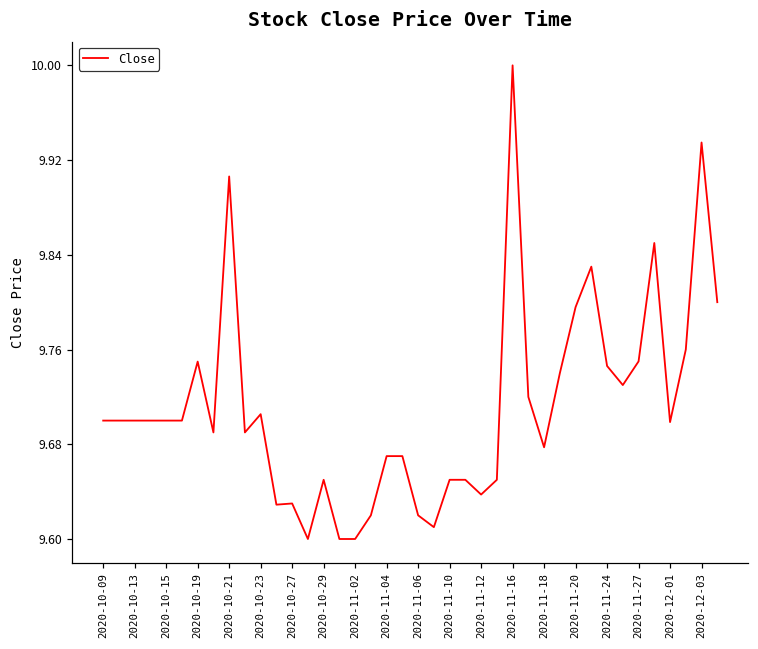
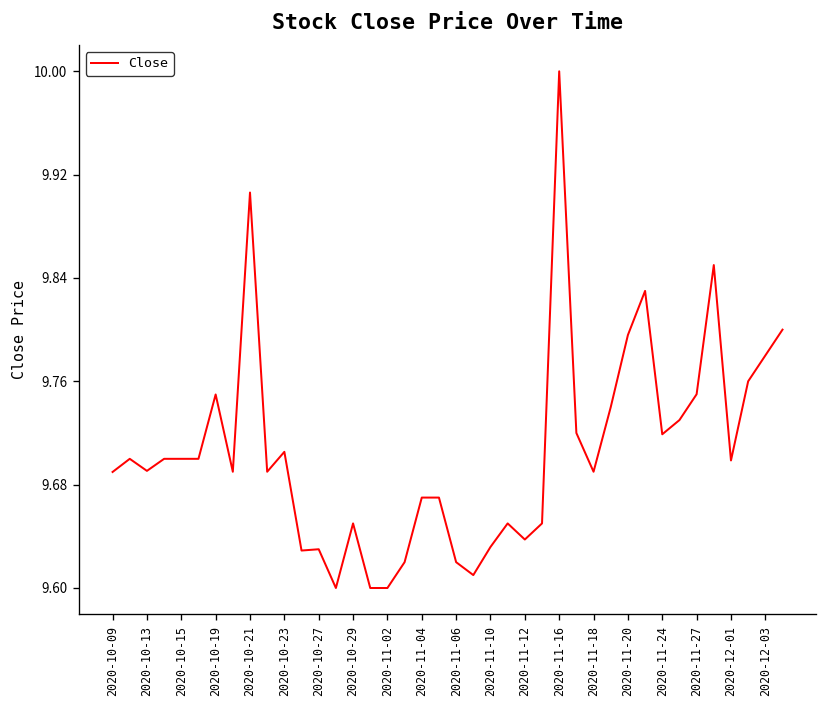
  {
-   "2020-10-09": 9.700,
-   "2020-10-13": 9.700,
+   "2020-10-09": 9.690,
+   "2020-10-13": 9.691,
    "2020-10-15": 9.700,
    "2020-10-19": 9.750,
    "2020-10-21": 9.906,
    "2020-10-23": 9.705,
    "2020-10-27": 9.630,
    "2020-10-29": 9.650,
    "2020-11-02": 9.600,
    "2020-11-04": 9.670,
    "2020-11-06": 9.620,
-   "2020-11-10": 9.650,
+   "2020-11-10": 9.632,
    "2020-11-12": 9.638,
    "2020-11-16": 10.000,
-   "2020-11-18": 9.677,
+   "2020-11-18": 9.690,
    "2020-11-20": 9.796,
-   "2020-11-24": 9.746,
+   "2020-11-24": 9.719,
    "2020-11-27": 9.750,
    "2020-12-01": 9.699,
-   "2020-12-03": 9.935
+   "2020-12-03": 9.780
  }
